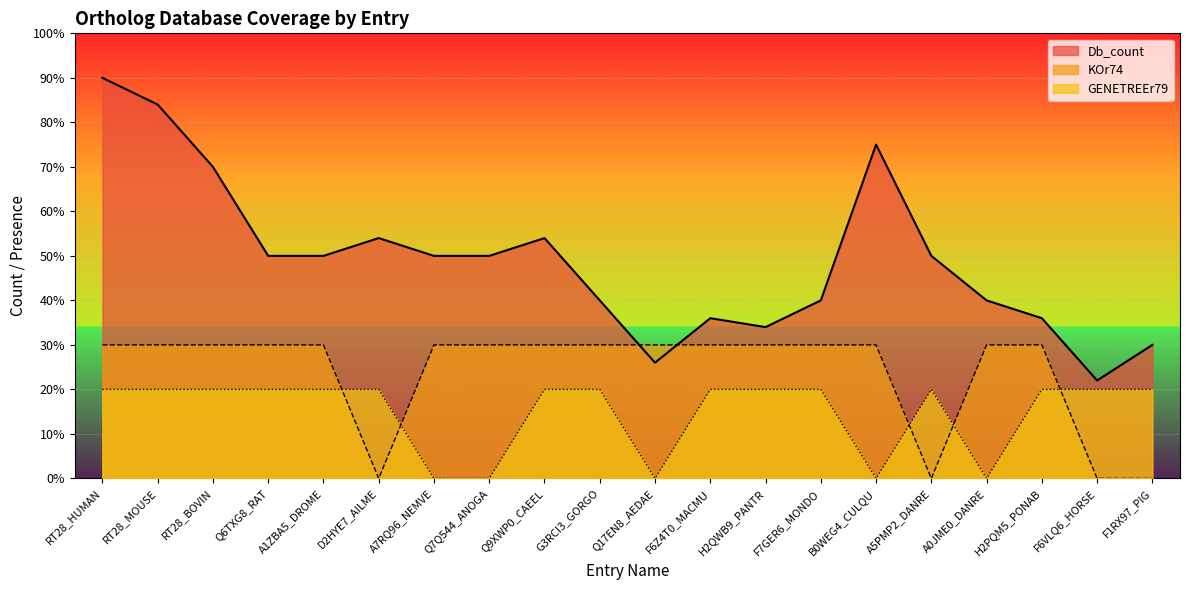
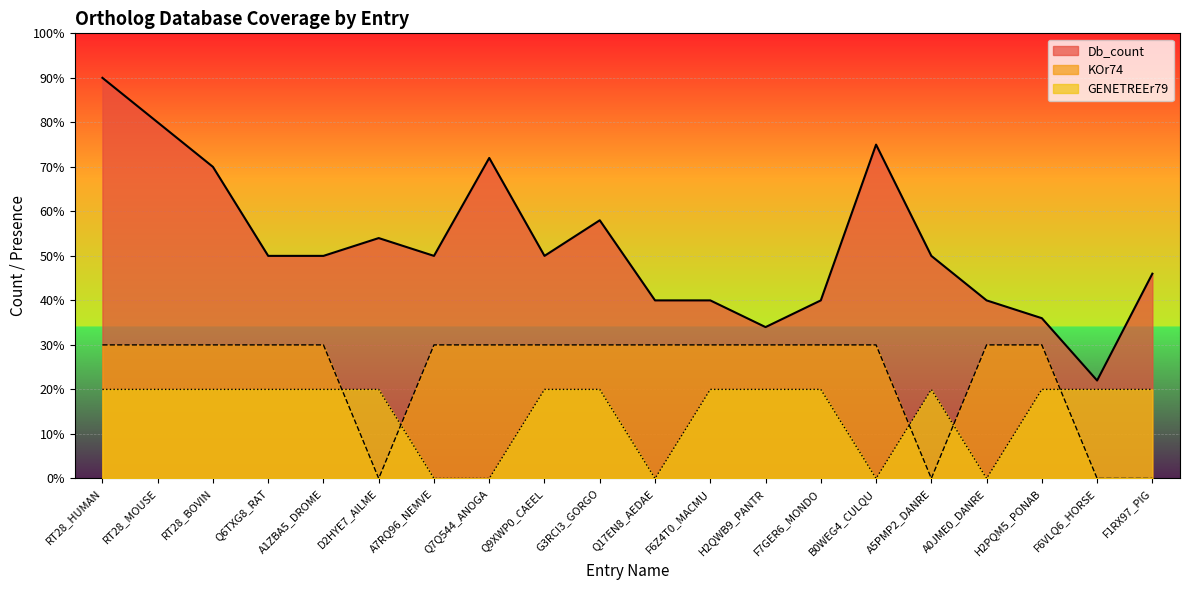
  {
    "Db_count": {
      "RT28_HUMAN": "90%",
-     "RT28_MOUSE": "84%",
+     "RT28_MOUSE": "80%",
      "RT28_BOVIN": "70%",
      "Q6TXG8_RAT": "50%",
      "A1ZBA5_DROME": "50%",
      "D2HYE7_AILME": "54%",
      "A7RQ96_NEMVE": "50%",
-     "Q7Q544_ANOGA": "50%",
-     "Q9XWP0_CAEEL": "54%",
-     "G3RCI3_GORGO": "40%",
-     "Q17EN8_AEDAE": "26%",
-     "F6Z4T0_MACMU": "36%",
+     "Q7Q544_ANOGA": "72%",
+     "Q9XWP0_CAEEL": "50%",
+     "G3RCI3_GORGO": "58%",
+     "Q17EN8_AEDAE": "40%",
+     "F6Z4T0_MACMU": "40%",
      "H2QWB9_PANTR": "34%",
      "F7GER6_MONDO": "40%",
      "B0WEG4_CULQU": "75%",
      "A5PMP2_DANRE": "50%",
      "A0JME0_DANRE": "40%",
      "H2PQM5_PONAB": "36%",
      "F6VLQ6_HORSE": "22%",
-     "F1RX97_PIG": "30%"
+     "F1RX97_PIG": "46%"
    }
  }
